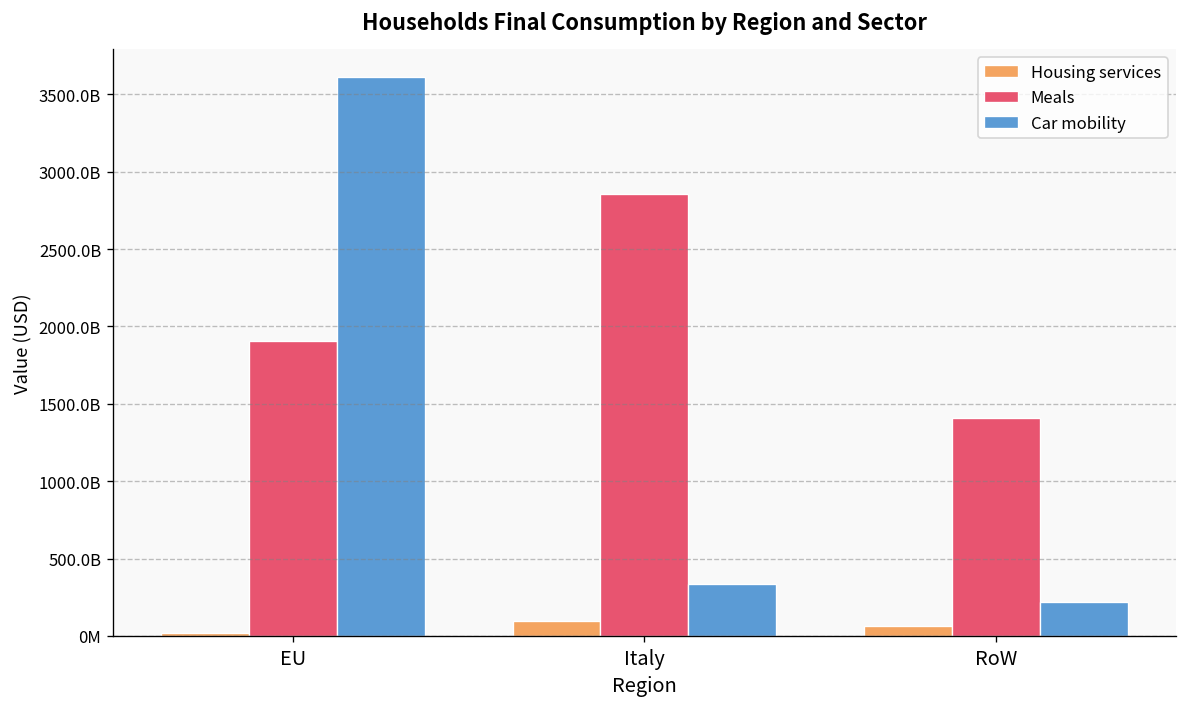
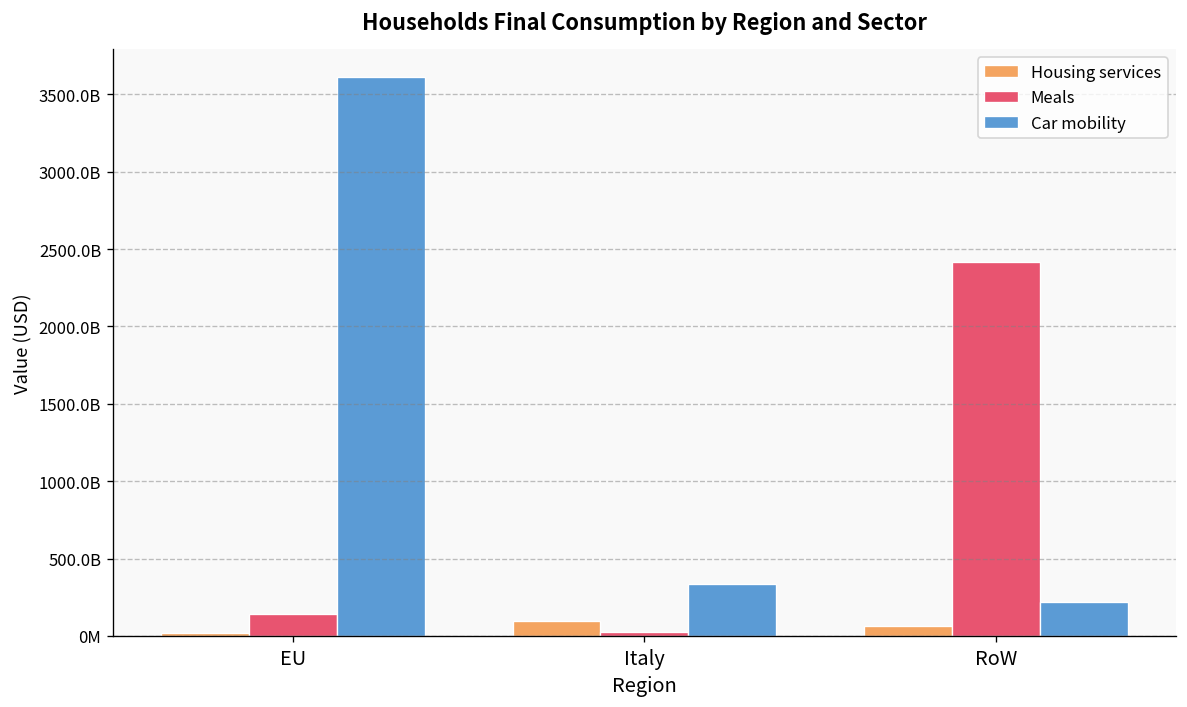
  {
    "Housing services": {
      "EU": 20000000000,
      "Italy": 90000000000,
      "RoW": 60000000000
    },
    "Meals": {
-     "EU": 1910000000000,
-     "Italy": 2860000000000,
-     "RoW": 1410000000000
+     "EU": 140000000000,
+     "Italy": 20000000000,
+     "RoW": 2410000000000
    },
    "Car mobility": {
      "EU": 3610000000000,
      "Italy": 340000000000,
      "RoW": 220000000000
    }
  }
